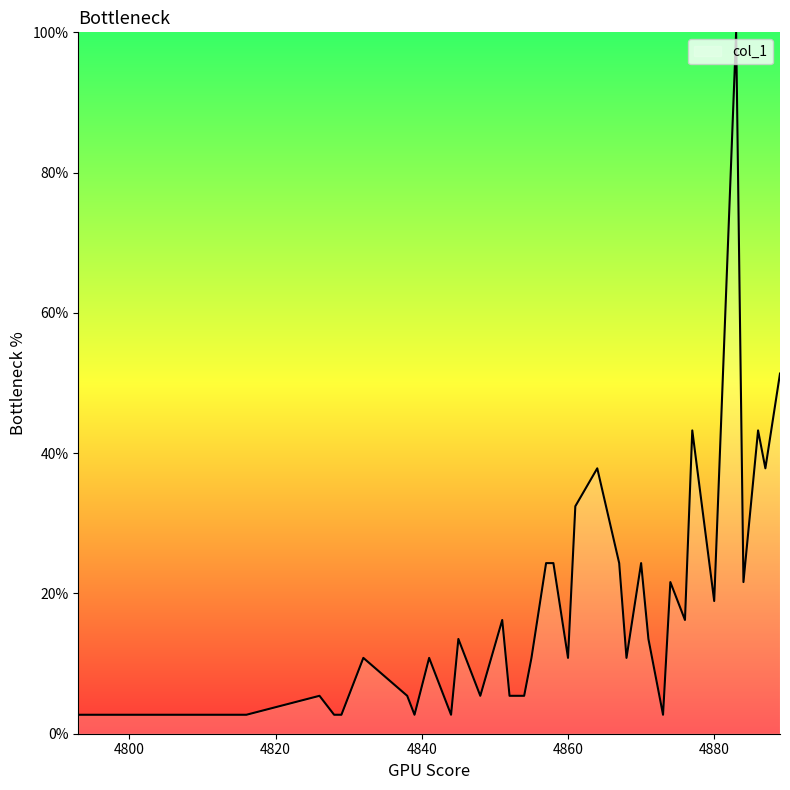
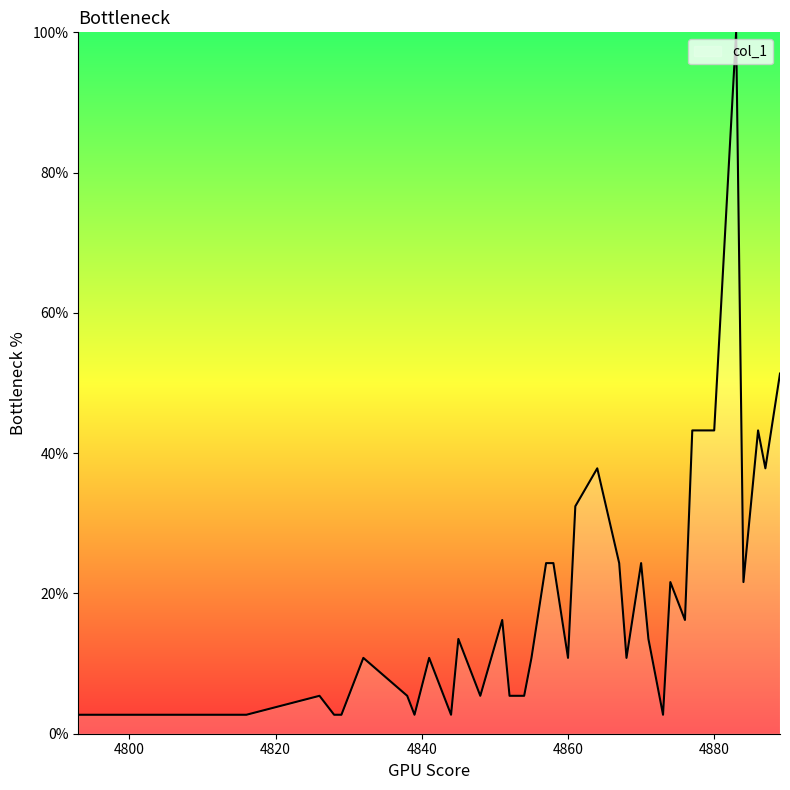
  {
    "4800": "3%",
    "4860": "11%",
-   "4880": "19%"
+   "4880": "43%"
  }
